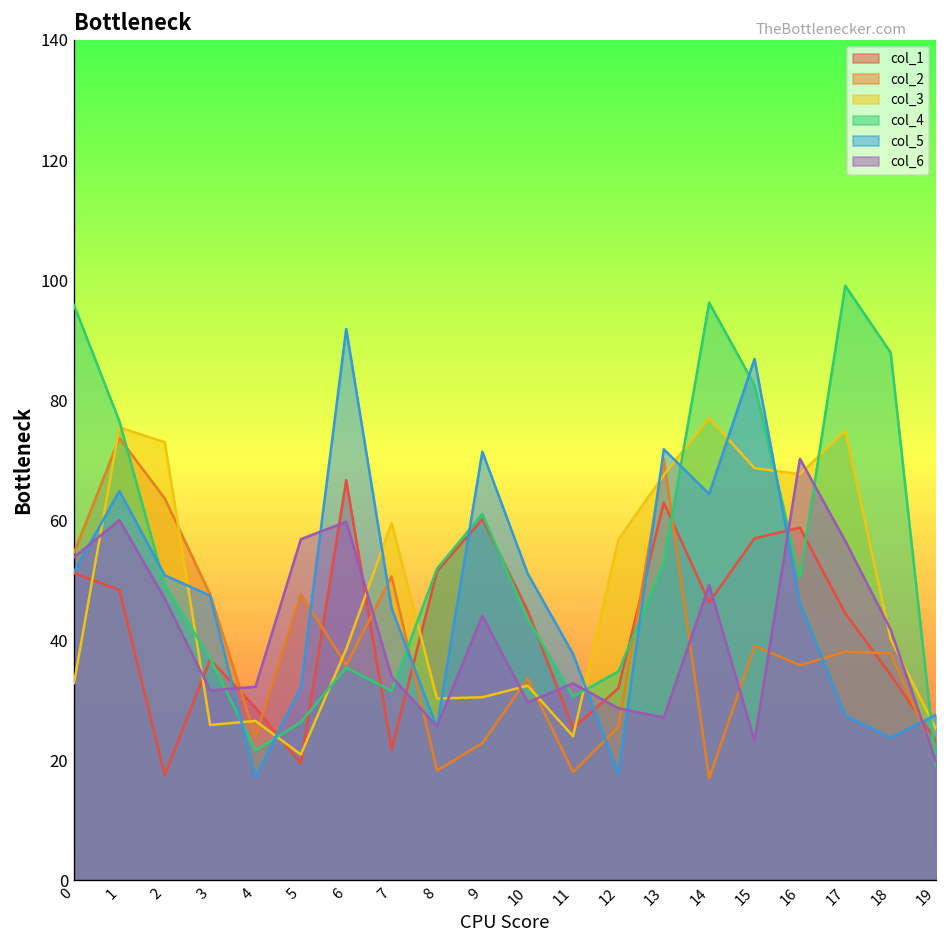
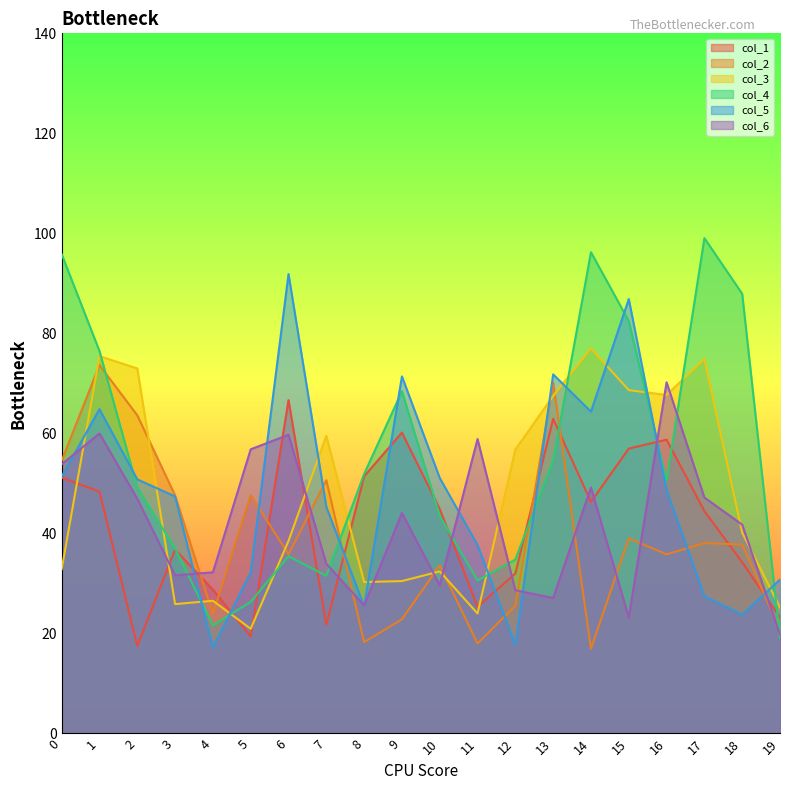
  {
    "col_4": {
      "0": 96,
      "1": 76,
      "2": 49,
      "4": 22,
      "5": 26,
      "7": 32,
-     "9": 61,
+     "9": 68,
      "10": 44,
      "11": 31,
      "12": 35,
-     "13": 53,
+     "13": 55,
      "14": 96,
      "15": 82,
      "16": 50,
      "17": 99,
      "18": 88,
      "19": 19
    },
    "col_5": {
      "1": 65,
      "2": 51,
      "4": 17,
      "5": 32,
      "6": 92,
      "7": 45,
      "9": 71,
      "10": 51,
      "11": 38,
      "12": 18,
      "13": 72,
      "14": 64,
      "15": 87,
-     "16": 46,
+     "16": 49,
      "17": 27,
      "18": 24,
-     "19": 28
+     "19": 31
    },
    "col_6": {
      "0": 54,
      "1": 60,
      "2": 47,
      "3": 32,
      "4": 32,
      "5": 57,
      "6": 60,
      "7": 34,
      "9": 44,
      "10": 30,
-     "11": 33,
+     "11": 59,
      "12": 29,
      "13": 27,
      "14": 49,
      "15": 23,
      "16": 70,
-     "17": 57,
+     "17": 47,
      "18": 42,
      "19": 20
    }
  }
